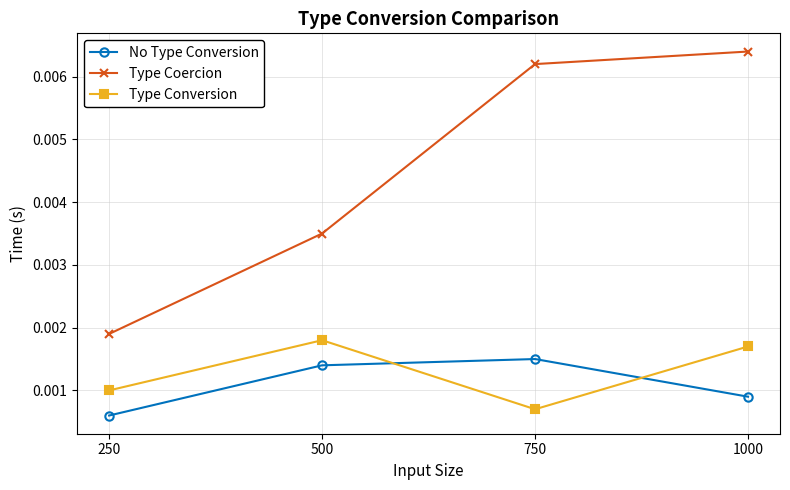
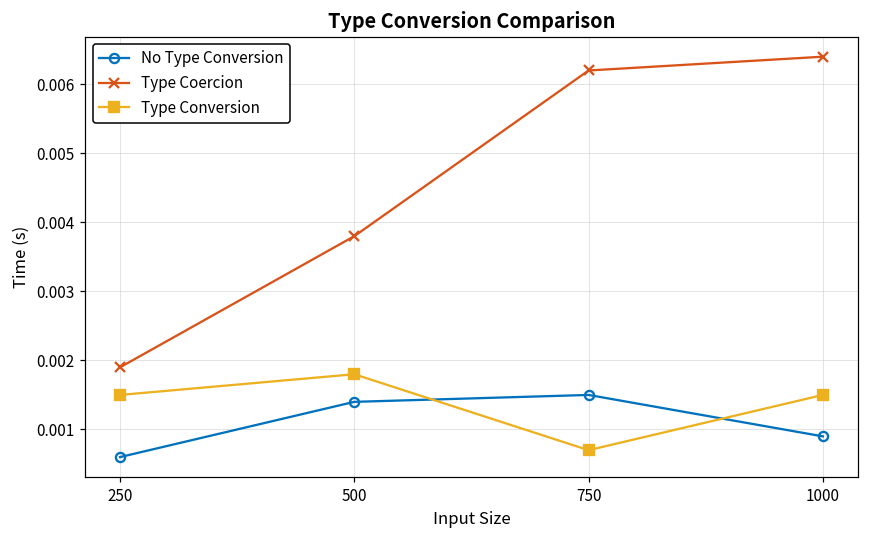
  {
    "No Type Conversion": {
      "250": 0.0006,
      "500": 0.0014,
      "750": 0.0015,
      "1000": 0.0009
    },
    "Type Coercion": {
      "250": 0.0019,
-     "500": 0.0035,
+     "500": 0.0038,
      "750": 0.0062,
      "1000": 0.0064
    },
    "Type Conversion": {
-     "250": 0.0010,
+     "250": 0.0015,
      "500": 0.0018,
      "750": 0.0007,
-     "1000": 0.0017
+     "1000": 0.0015
    }
  }
